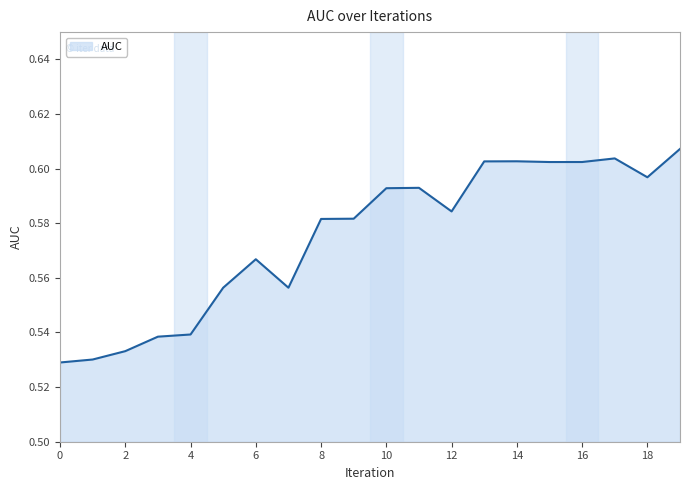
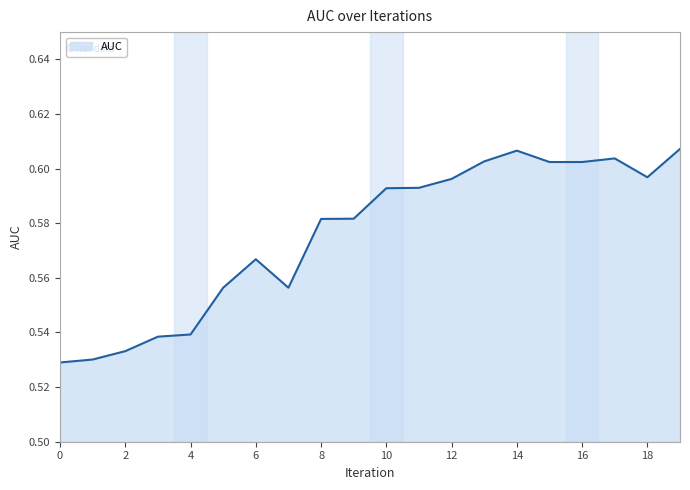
  {
    "0": 0.529,
    "2": 0.533,
    "6": 0.567,
    "8": 0.582,
-   "12": 0.584,
-   "14": 0.603,
+   "12": 0.596,
+   "14": 0.607,
    "18": 0.597
  }
